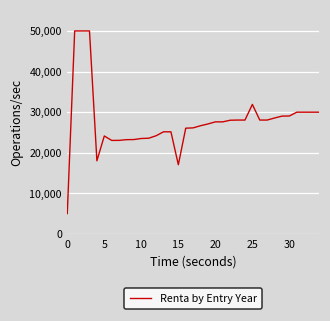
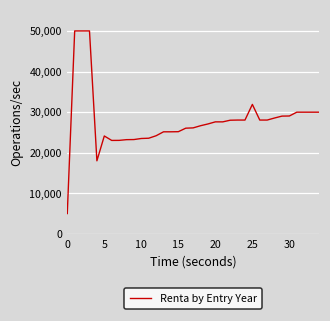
  {
    "0": "5,000",
    "5": "24,000",
    "10": "24,000",
-   "15": "17,000",
+   "15": "25,000",
    "20": "28,000",
    "25": "32,000",
    "30": "29,000"
  }
